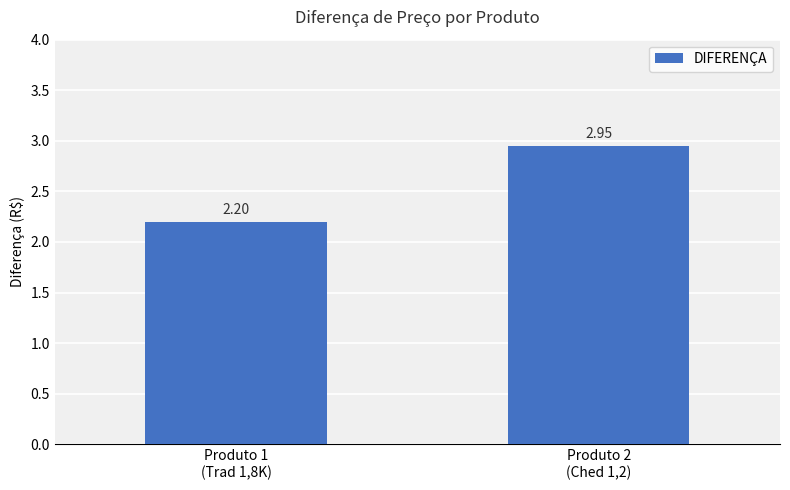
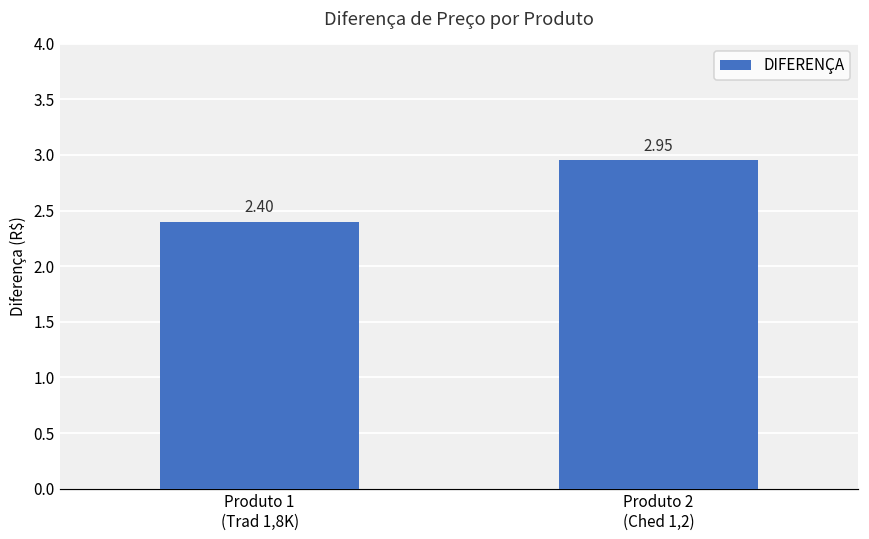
  {
-   "Produto 1 (Trad 1,8K)": 2.20,
+   "Produto 1 (Trad 1,8K)": 2.40,
    "Produto 2 (Ched 1,2)": 2.95
  }
